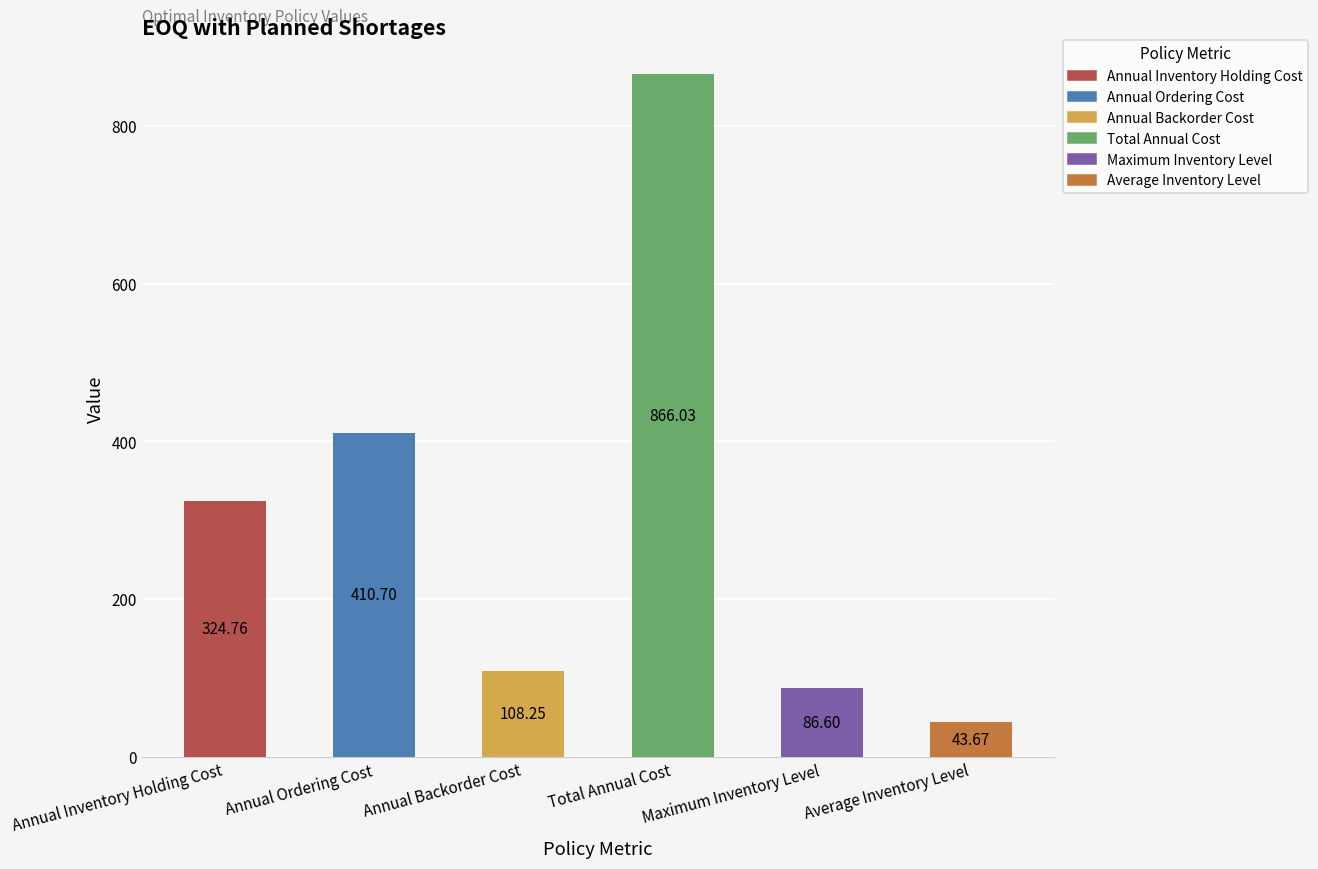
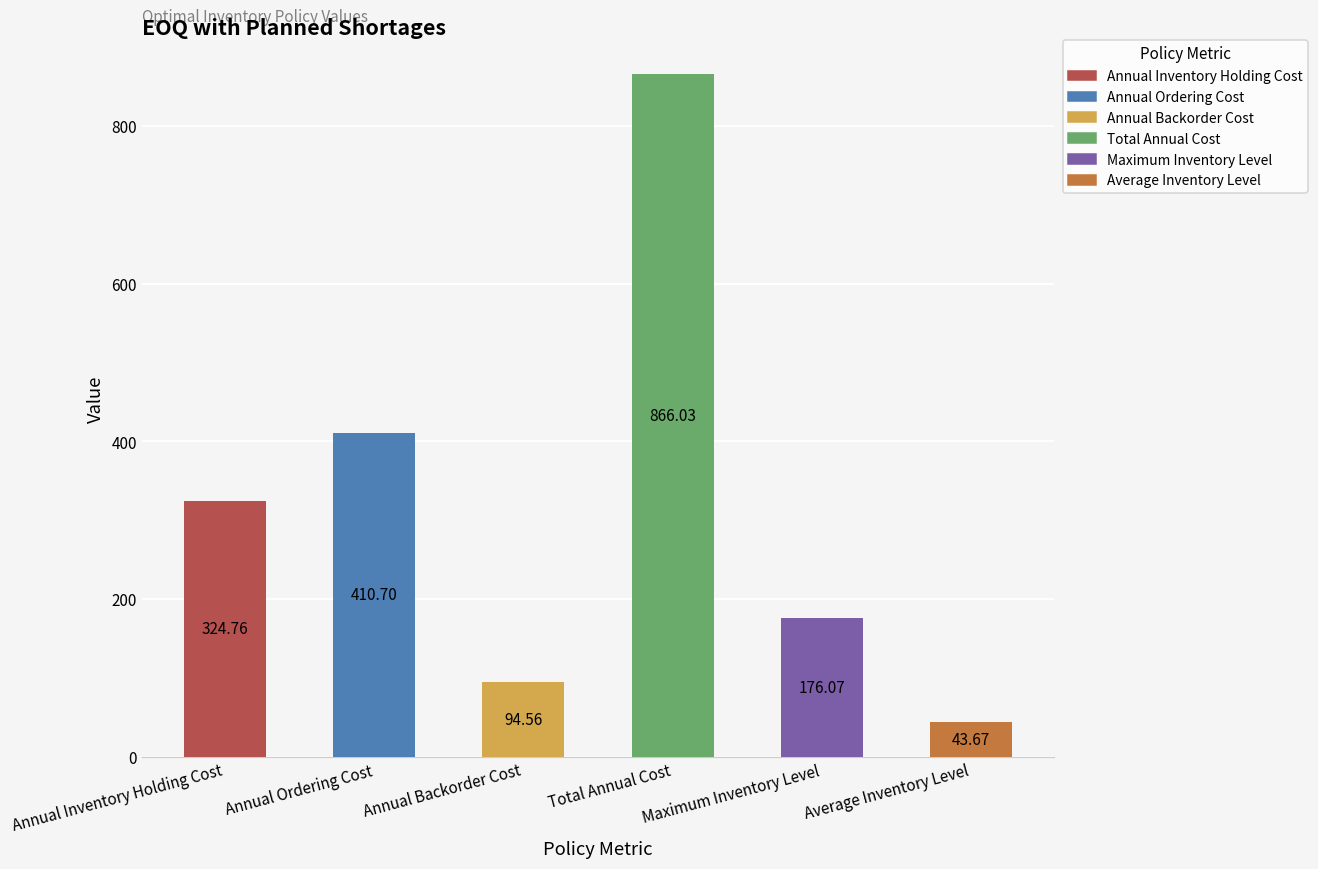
  {
    "Annual Inventory Holding Cost": 324.76,
    "Annual Ordering Cost": 410.70,
-   "Annual Backorder Cost": 108.25,
+   "Annual Backorder Cost": 94.56,
    "Total Annual Cost": 866.03,
-   "Maximum Inventory Level": 86.60,
+   "Maximum Inventory Level": 176.07,
    "Average Inventory Level": 43.67
  }
